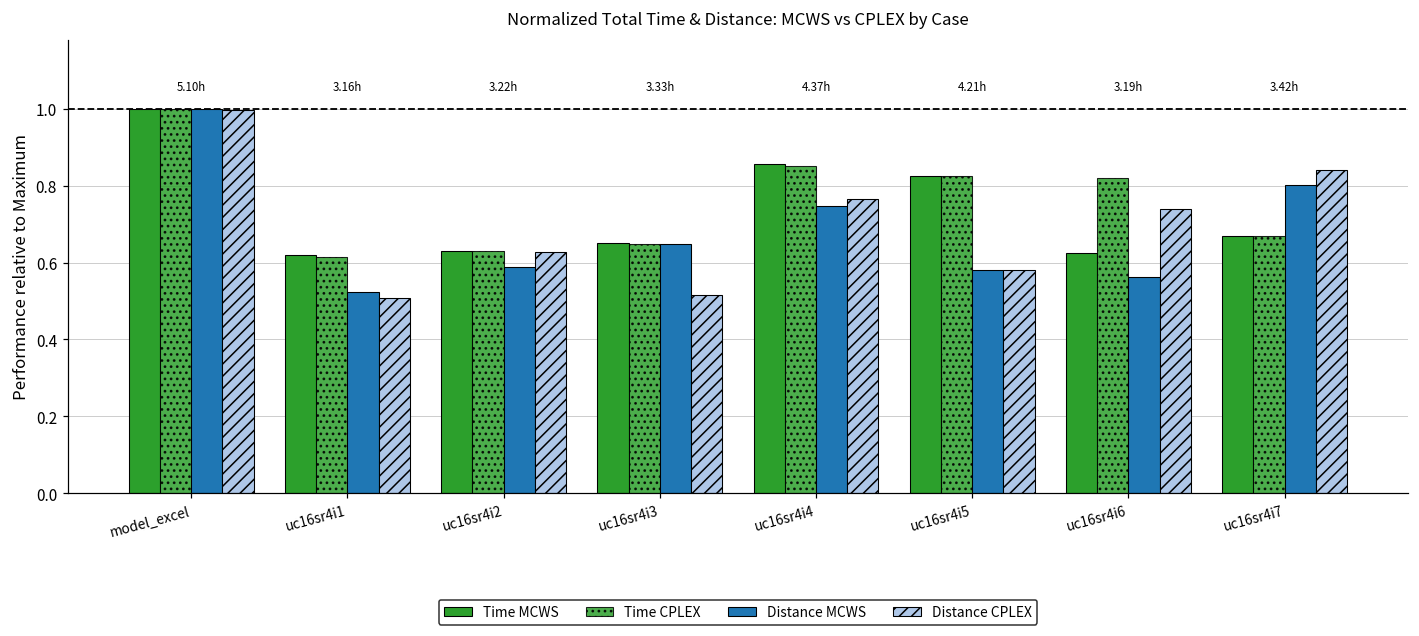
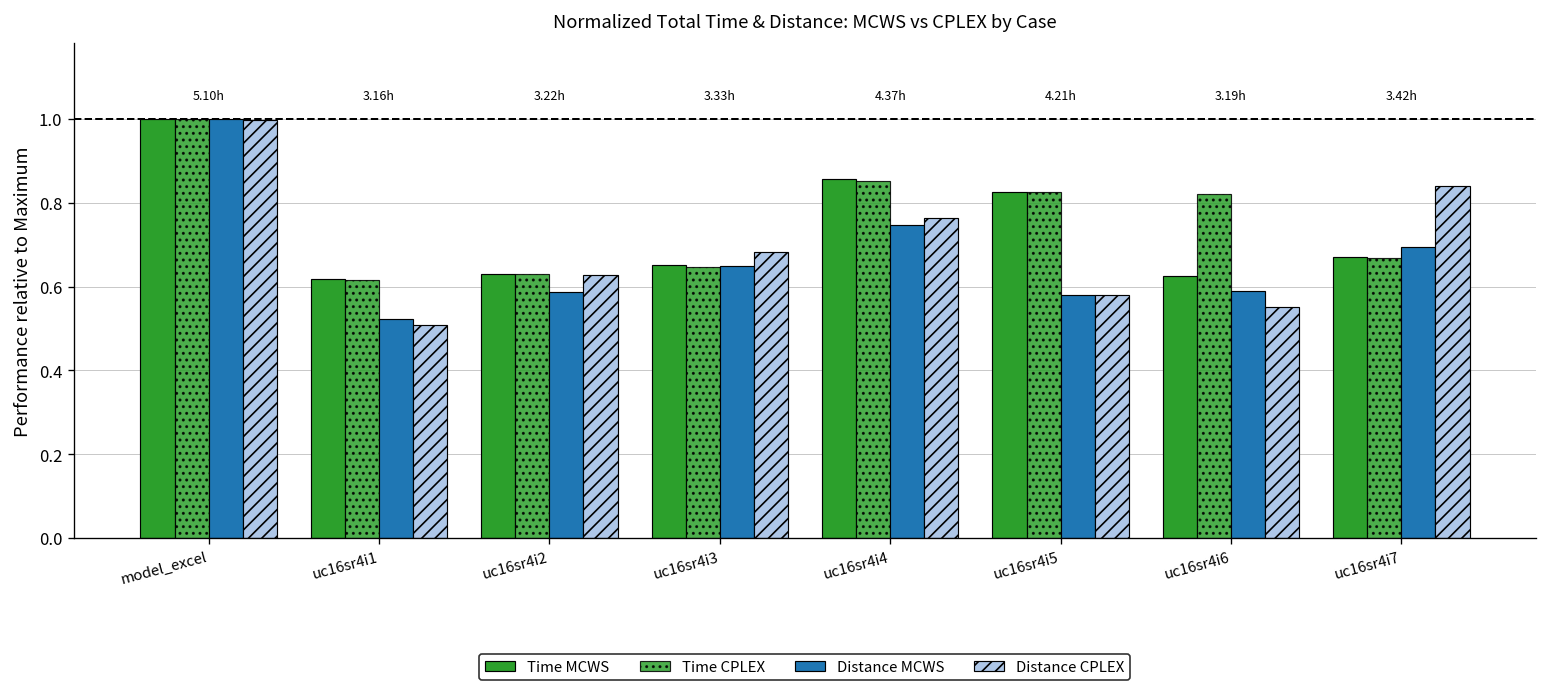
  {
    "Distance MCWS": {
      "uc16sr4i1": 0.52,
      "uc16sr4i2": 0.59,
      "uc16sr4i3": 0.65,
      "uc16sr4i4": 0.75,
      "uc16sr4i5": 0.58,
-     "uc16sr4i6": 0.56,
-     "uc16sr4i7": 0.80
+     "uc16sr4i6": 0.59,
+     "uc16sr4i7": 0.69
    },
    "Distance CPLEX": {
      "model_excel": 1.00,
      "uc16sr4i1": 0.51,
      "uc16sr4i2": 0.63,
-     "uc16sr4i3": 0.52,
+     "uc16sr4i3": 0.68,
      "uc16sr4i4": 0.76,
      "uc16sr4i5": 0.58,
-     "uc16sr4i6": 0.74,
+     "uc16sr4i6": 0.55,
      "uc16sr4i7": 0.84
    }
  }
